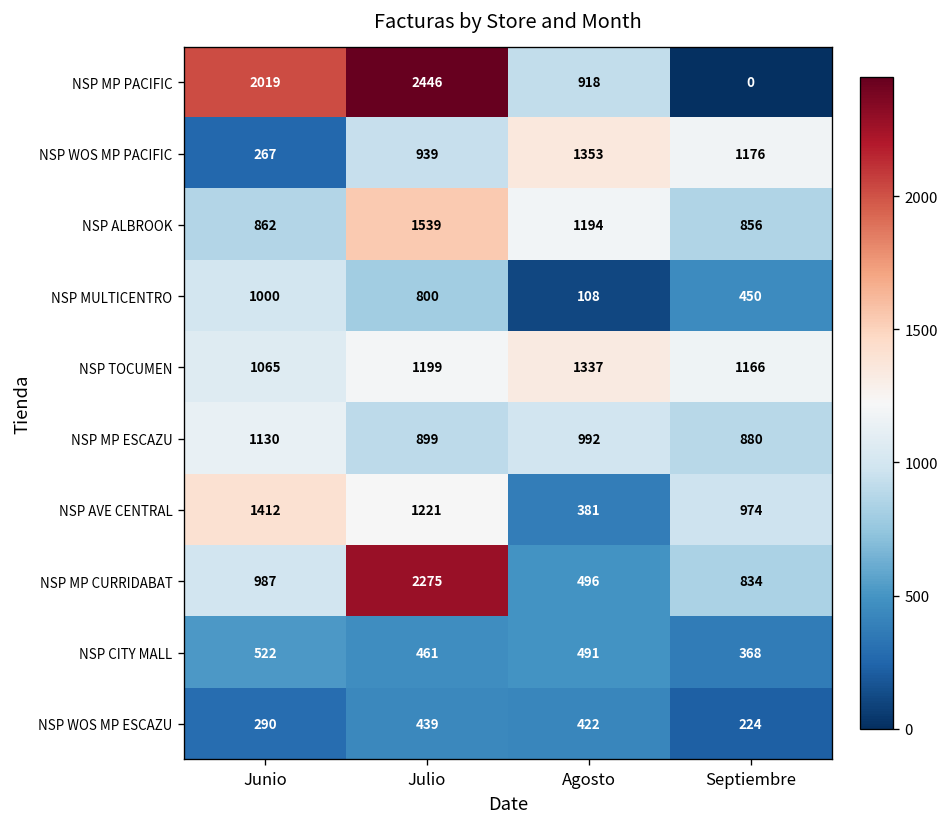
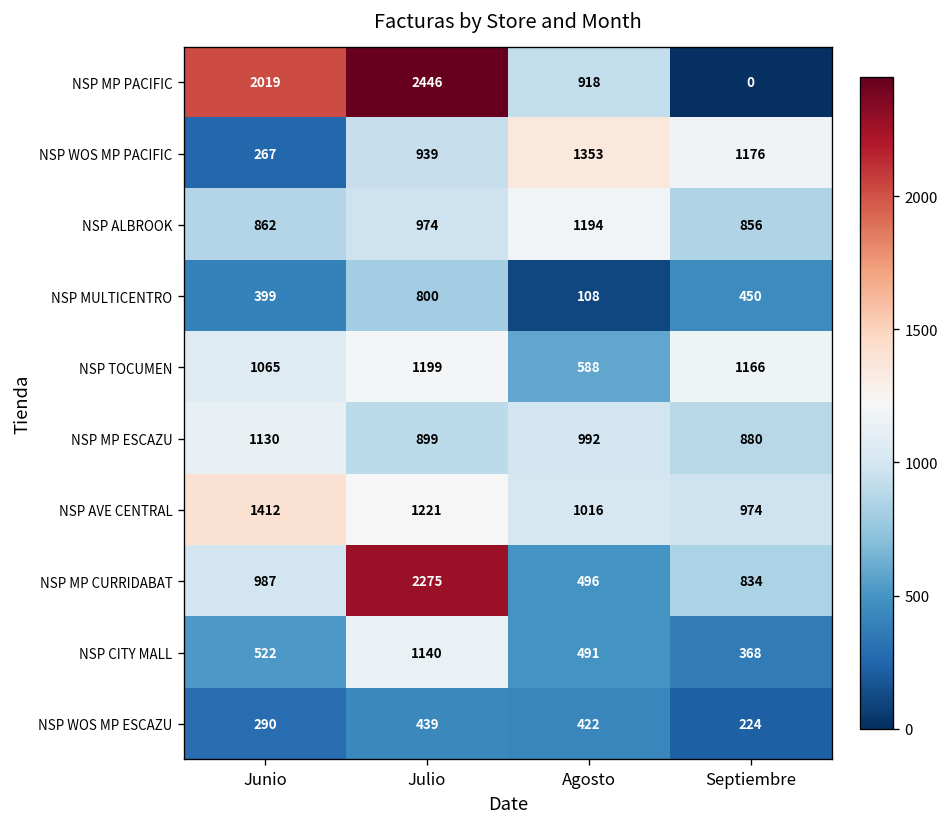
  {
    "NSP MP PACIFIC": {
      "Junio": 2019,
      "Julio": 2446,
      "Agosto": 918,
      "Septiembre": 0
    },
    "NSP WOS MP PACIFIC": {
      "Junio": 267,
      "Julio": 939,
      "Agosto": 1353,
      "Septiembre": 1176
    },
    "NSP ALBROOK": {
      "Junio": 862,
-     "Julio": 1539,
+     "Julio": 974,
      "Agosto": 1194,
      "Septiembre": 856
    },
    "NSP MULTICENTRO": {
-     "Junio": 1000,
+     "Junio": 399,
      "Julio": 800,
      "Agosto": 108,
      "Septiembre": 450
    },
    "NSP TOCUMEN": {
      "Junio": 1065,
      "Julio": 1199,
-     "Agosto": 1337,
+     "Agosto": 588,
      "Septiembre": 1166
    },
    "NSP MP ESCAZU": {
      "Junio": 1130,
      "Julio": 899,
      "Agosto": 992,
      "Septiembre": 880
    },
    "NSP AVE CENTRAL": {
      "Junio": 1412,
      "Julio": 1221,
-     "Agosto": 381,
+     "Agosto": 1016,
      "Septiembre": 974
    },
    "NSP MP CURRIDABAT": {
      "Junio": 987,
      "Julio": 2275,
      "Agosto": 496,
      "Septiembre": 834
    },
    "NSP CITY MALL": {
      "Junio": 522,
-     "Julio": 461,
+     "Julio": 1140,
      "Agosto": 491,
      "Septiembre": 368
    },
    "NSP WOS MP ESCAZU": {
      "Junio": 290,
      "Julio": 439,
      "Agosto": 422,
      "Septiembre": 224
    }
  }
